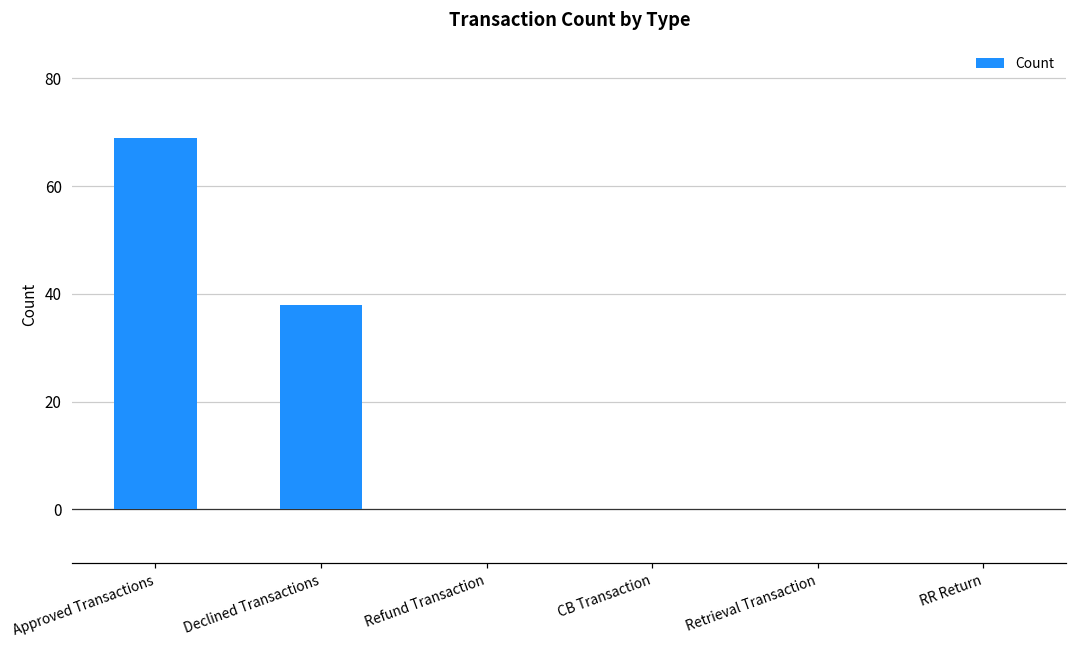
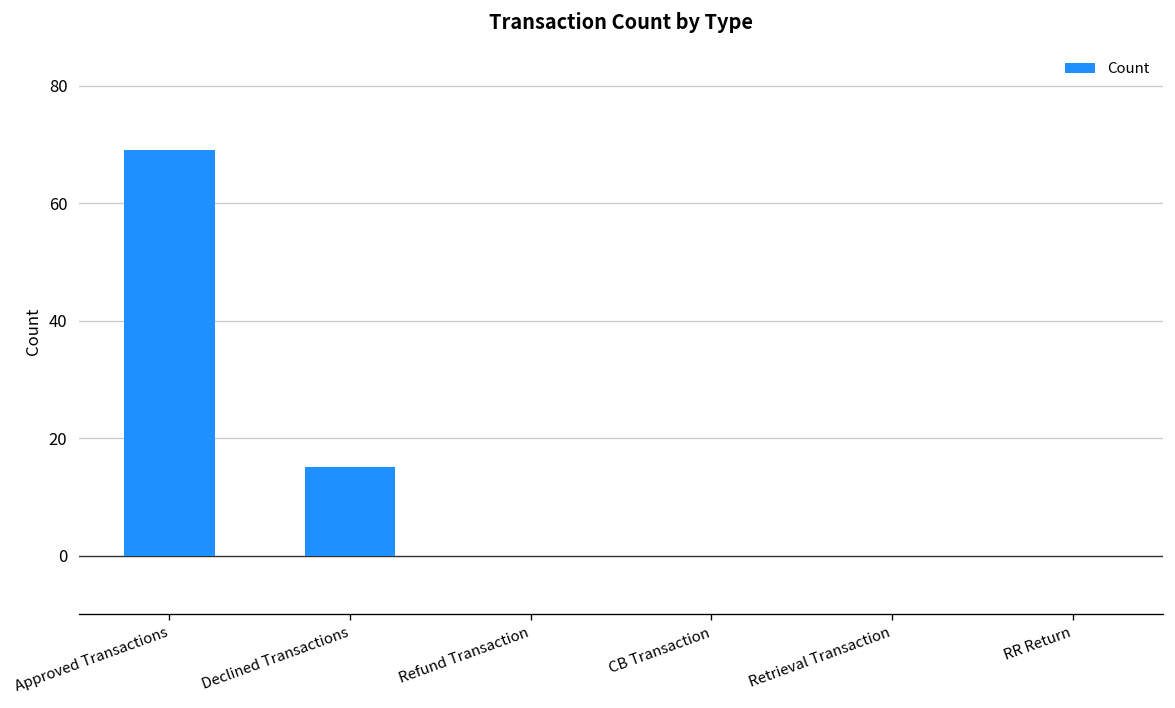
  {
    "Approved Transactions": 69,
-   "Declined Transactions": 38,
+   "Declined Transactions": 15,
    "Refund Transaction": 0,
    "CB Transaction": 0,
    "Retrieval Transaction": 0,
    "RR Return": 0
  }
